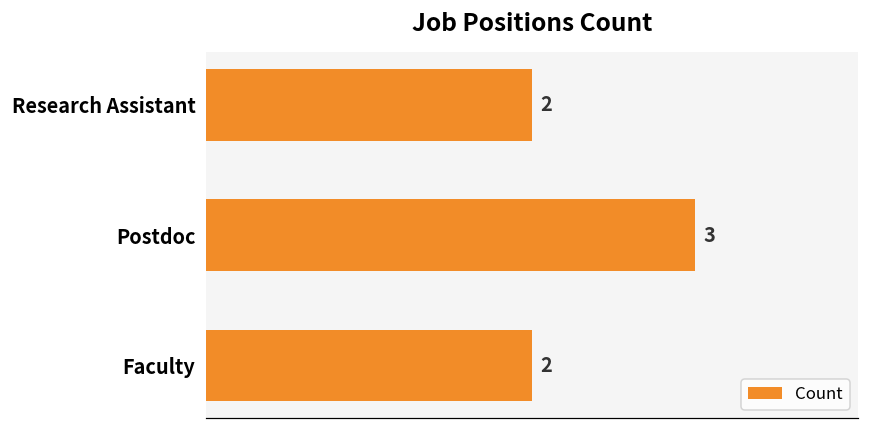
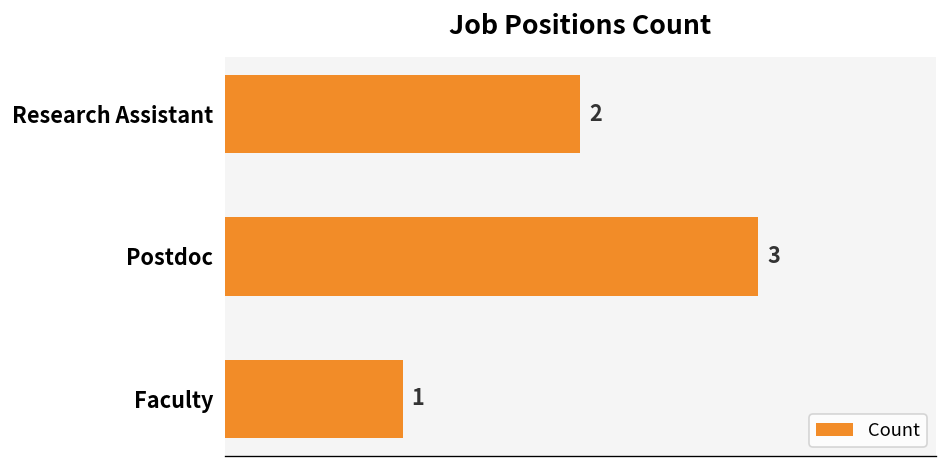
  {
    "Research Assistant": 2,
    "Postdoc": 3,
-   "Faculty": 2
+   "Faculty": 1
  }
